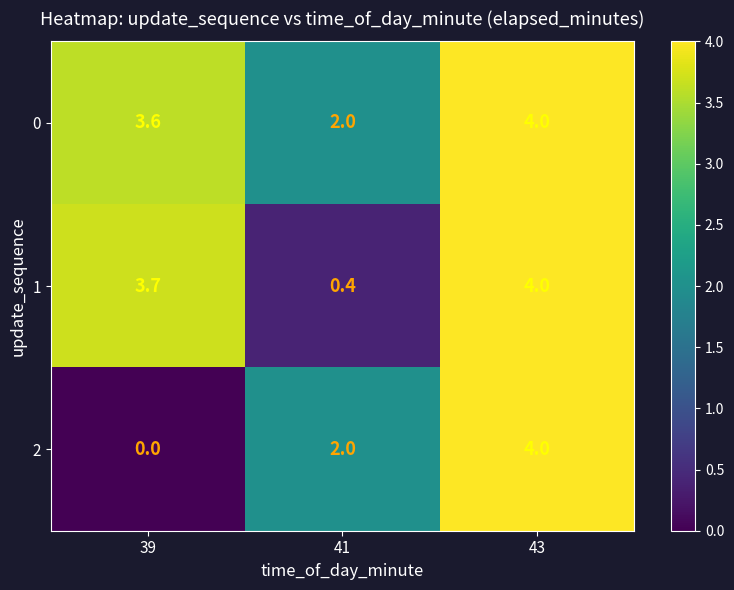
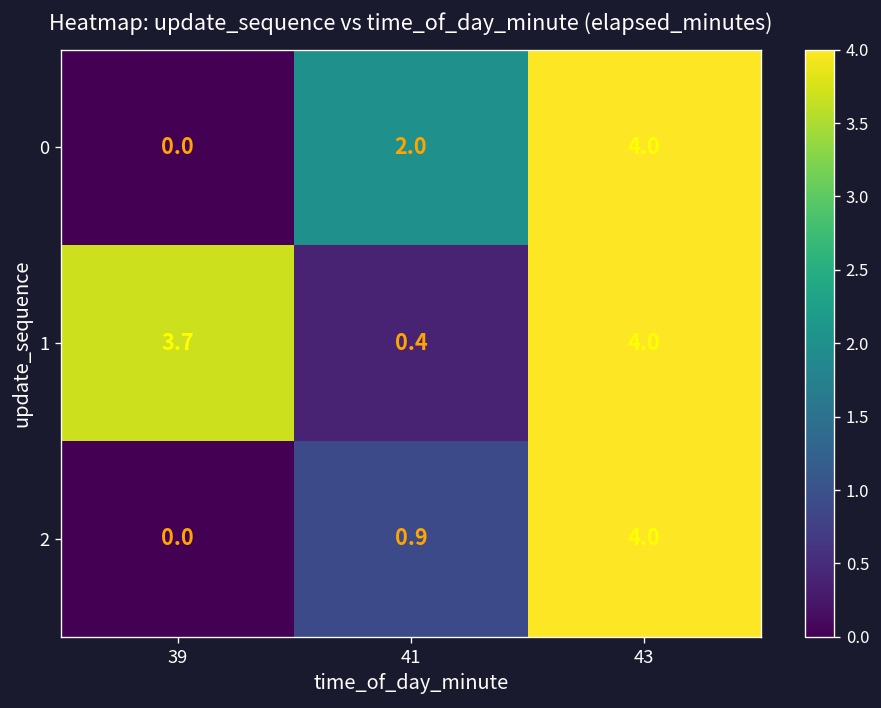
  {
    "0": {
-     "39": 3.6,
+     "39": 0.0,
      "41": 2.0
    },
    "1": {
      "39": 3.7,
      "41": 0.4
    },
    "2": {
      "39": 0.0,
-     "41": 2.0
+     "41": 0.9
    }
  }
